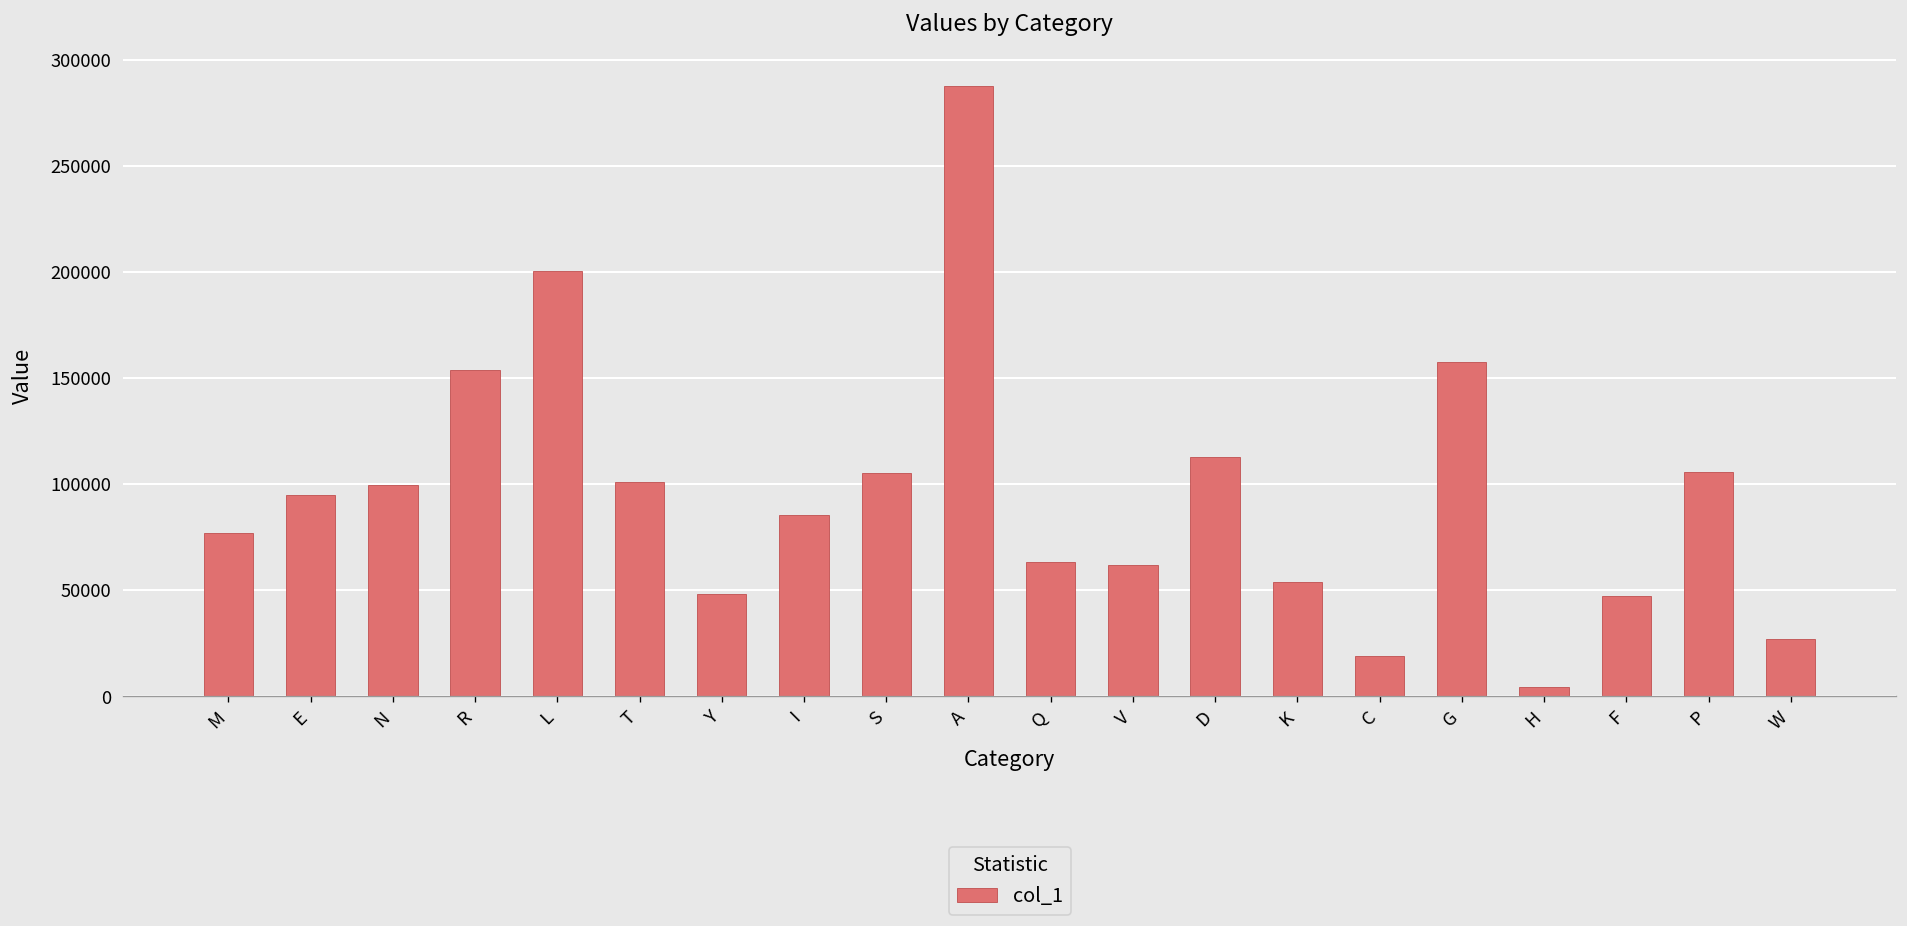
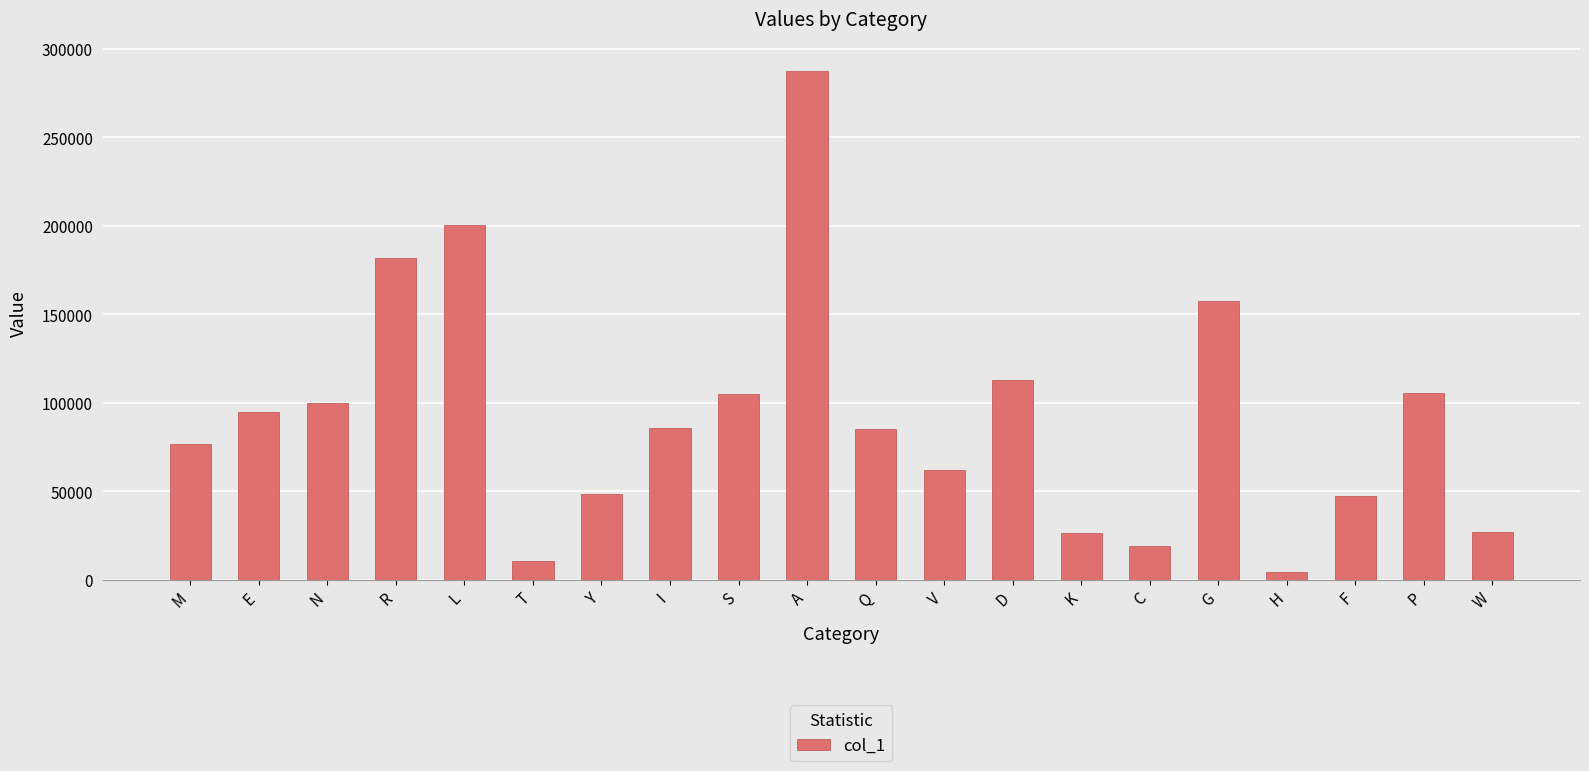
  {
    "M": 77000,
    "E": 95000,
    "N": 100000,
-   "R": 154000,
+   "R": 182000,
    "L": 200000,
-   "T": 101000,
+   "T": 11000,
    "Y": 48000,
    "I": 86000,
    "S": 105000,
    "A": 287000,
-   "Q": 63000,
+   "Q": 85000,
    "V": 62000,
    "D": 113000,
-   "K": 54000,
+   "K": 26000,
    "C": 19000,
    "G": 158000,
    "H": 4000,
    "F": 47000,
    "P": 106000,
    "W": 27000
  }
